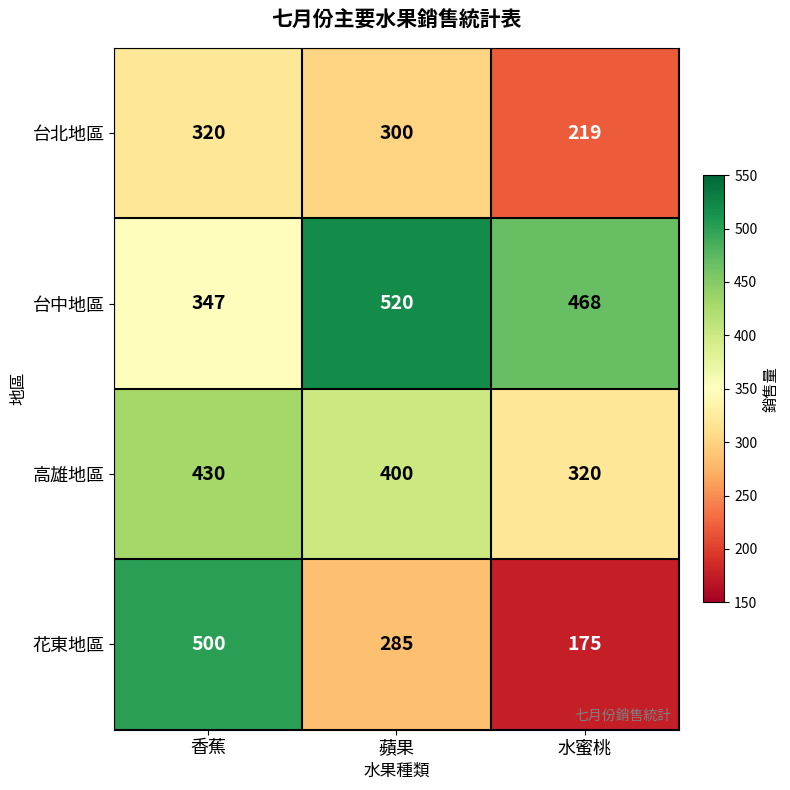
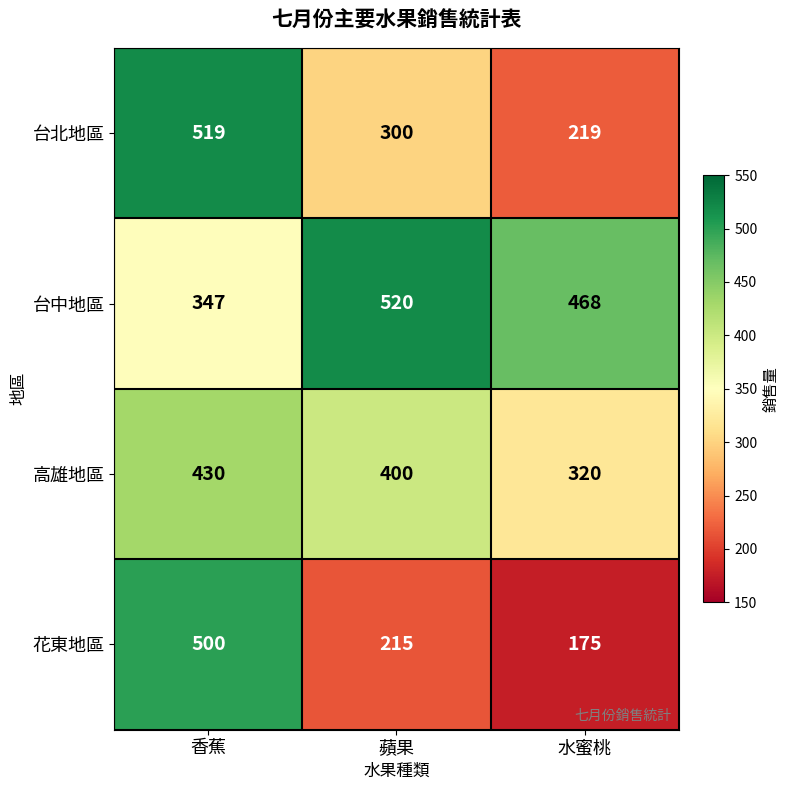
  {
    "台北地區": {
-     "香蕉": 320,
+     "香蕉": 519,
      "蘋果": 300,
      "水蜜桃": 219
    },
    "台中地區": {
      "香蕉": 347,
      "蘋果": 520,
      "水蜜桃": 468
    },
    "高雄地區": {
      "香蕉": 430,
      "蘋果": 400,
      "水蜜桃": 320
    },
    "花東地區": {
      "香蕉": 500,
-     "蘋果": 285
+     "蘋果": 215
    }
  }
